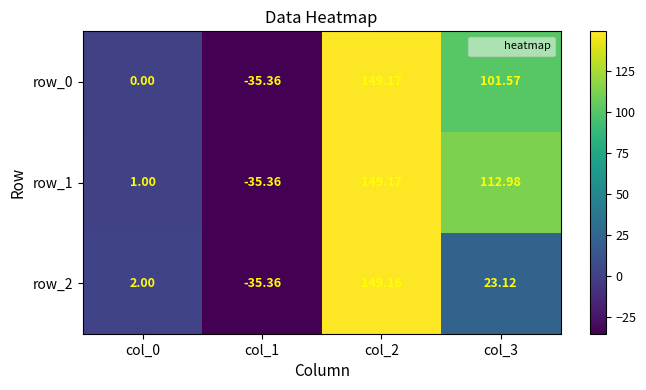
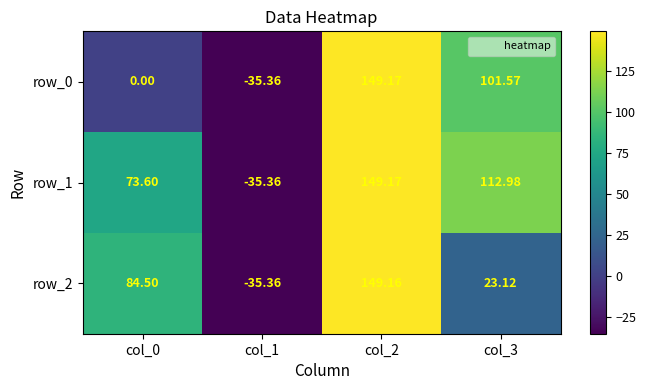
  {
    "row_0": {
      "col_0": 0.00,
      "col_1": -35.36,
      "col_3": 101.57
    },
    "row_1": {
-     "col_0": 1.00,
+     "col_0": 73.60,
      "col_1": -35.36,
      "col_3": 112.98
    },
    "row_2": {
-     "col_0": 2.00,
+     "col_0": 84.50,
      "col_1": -35.36,
      "col_3": 23.12
    }
  }
